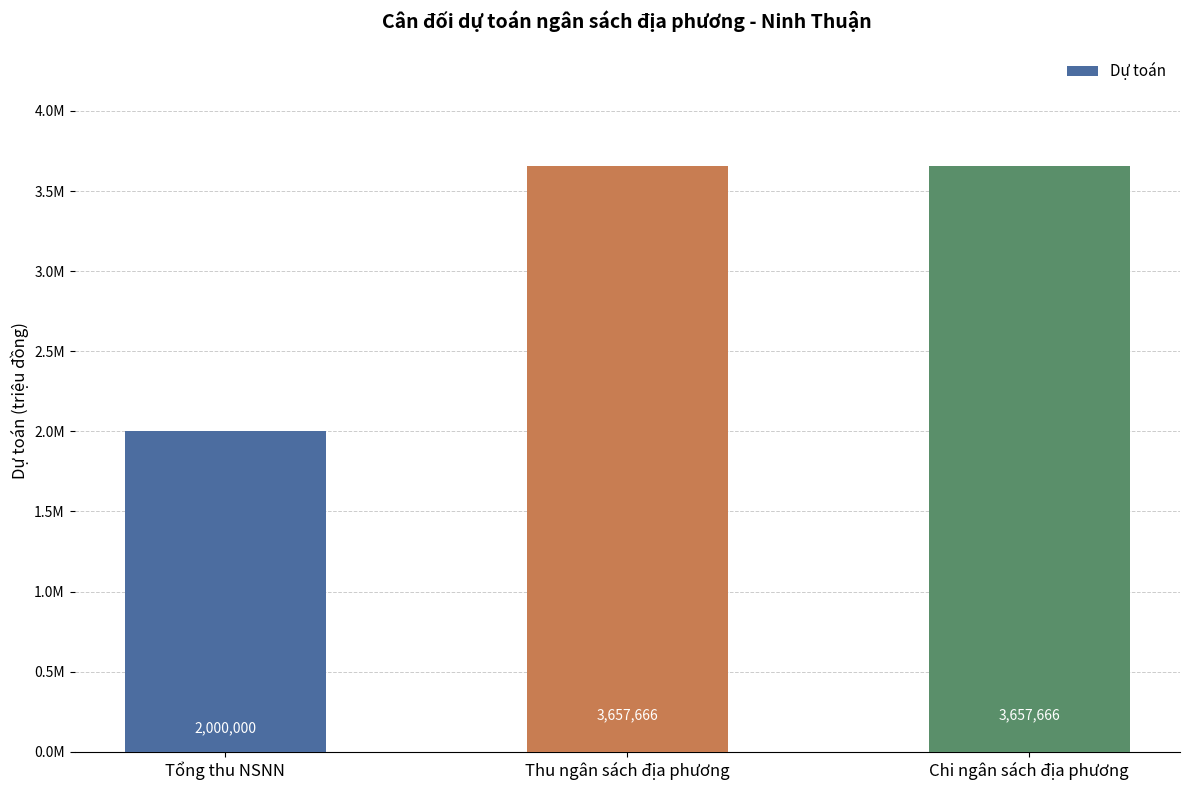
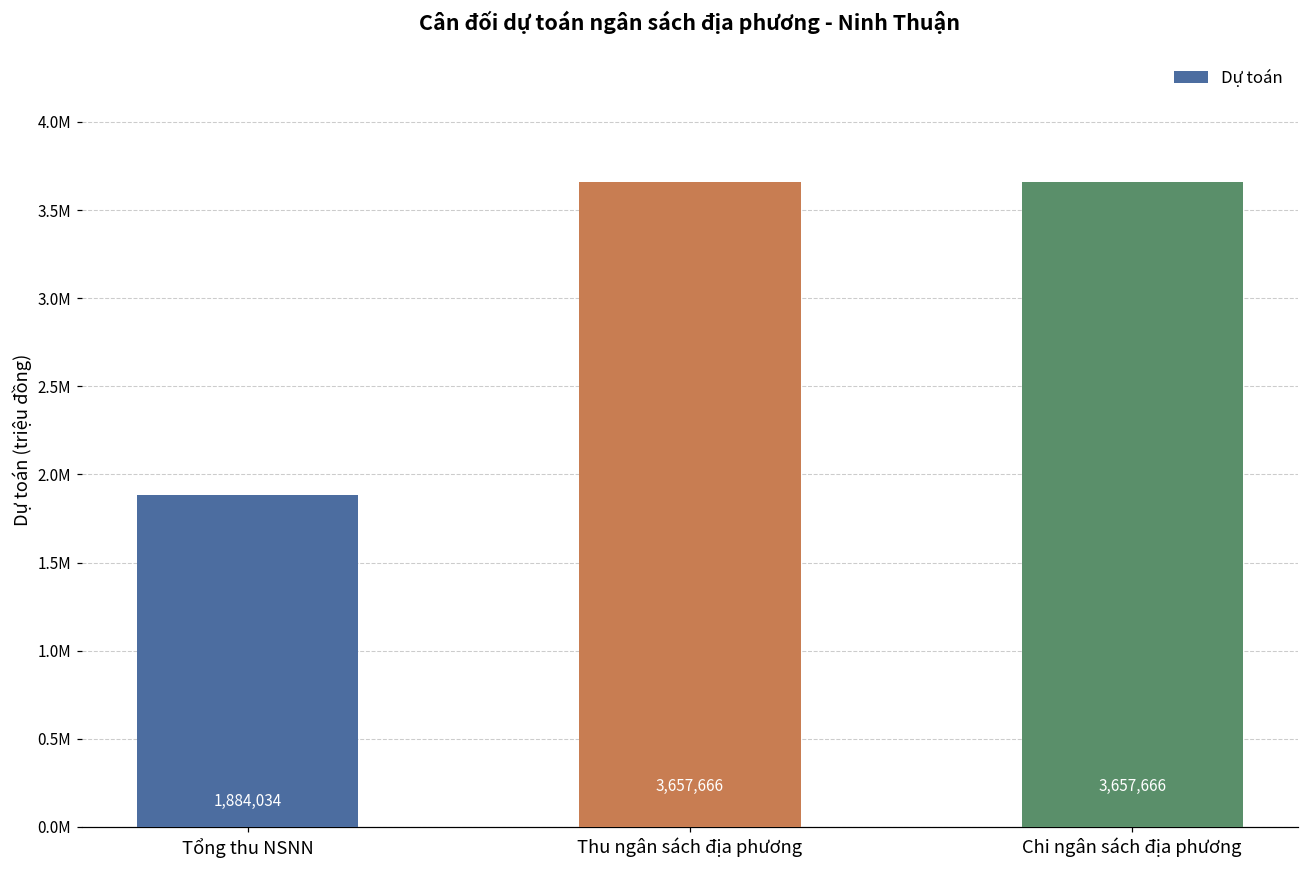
  {
-   "Tổng thu NSNN": "2,000,000",
+   "Tổng thu NSNN": "1,884,034",
    "Thu ngân sách địa phương": "3,657,666",
    "Chi ngân sách địa phương": "3,657,666"
  }
